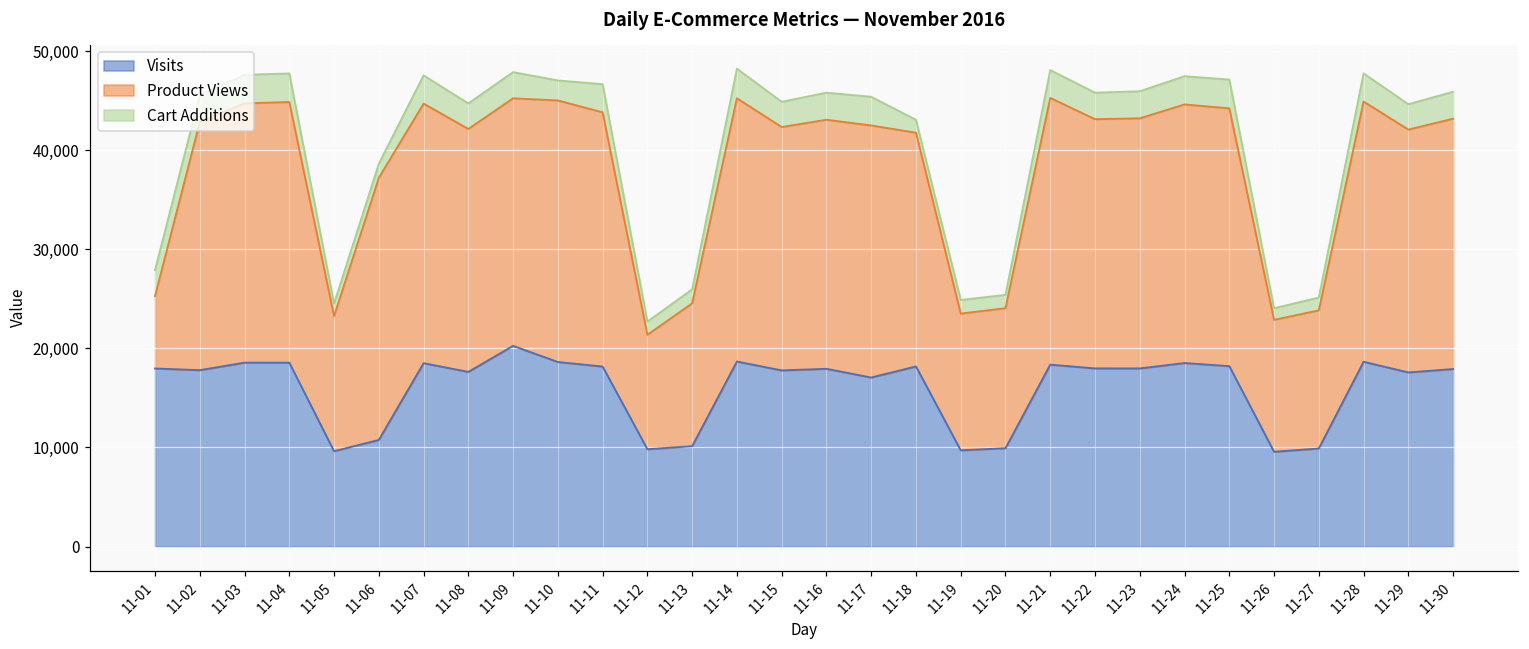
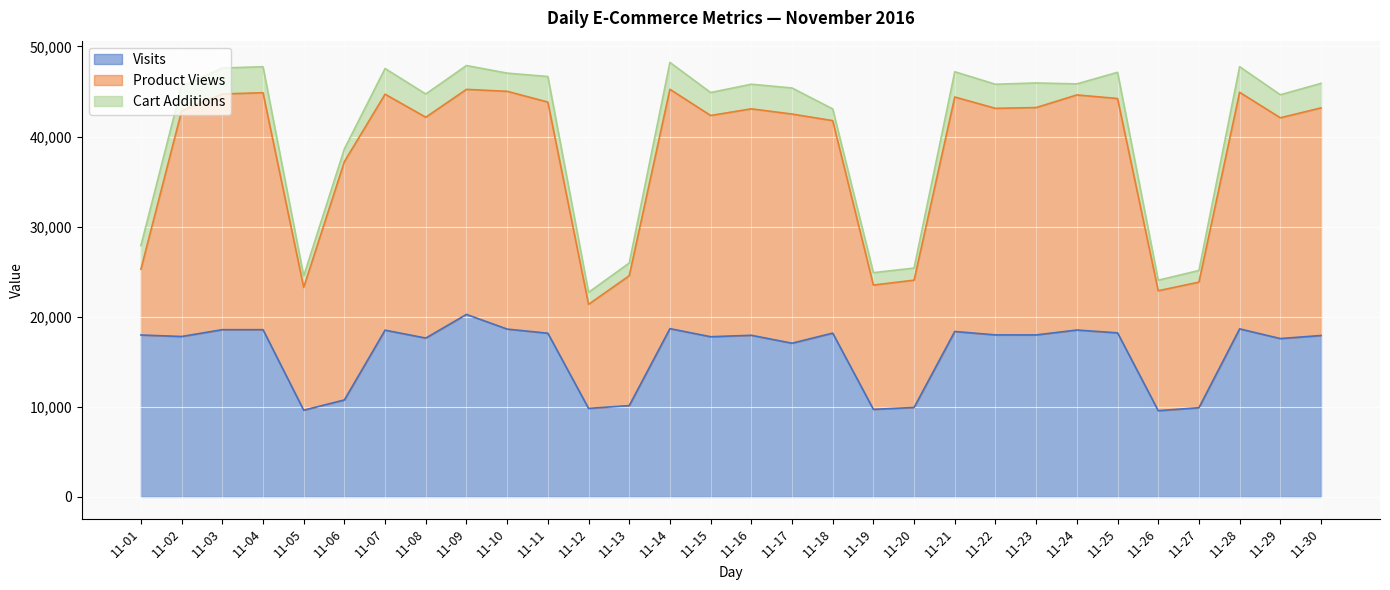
  {
    "Visits": {
      "11-01": "18,000",
      "11-02": "18,000",
      "11-03": "19,000",
      "11-04": "19,000",
      "11-05": "10,000",
      "11-06": "11,000",
      "11-07": "19,000",
      "11-08": "18,000",
      "11-09": "20,000",
      "11-10": "19,000",
      "11-11": "18,000",
      "11-12": "10,000",
      "11-13": "10,000",
      "11-14": "19,000",
      "11-15": "18,000",
      "11-16": "18,000",
      "11-17": "17,000",
      "11-18": "18,000",
      "11-19": "10,000",
      "11-20": "10,000",
      "11-21": "18,000",
      "11-22": "18,000",
      "11-23": "18,000",
      "11-24": "19,000",
      "11-25": "18,000",
      "11-26": "10,000",
      "11-27": "10,000",
      "11-28": "19,000",
      "11-29": "18,000",
      "11-30": "18,000"
    },
    "Product Views": {
      "11-01": "7,000",
      "11-04": "26,000",
      "11-05": "14,000",
      "11-06": "26,000",
      "11-07": "26,000",
      "11-08": "25,000",
      "11-09": "25,000",
      "11-10": "26,000",
      "11-11": "26,000",
      "11-12": "12,000",
      "11-13": "14,000",
      "11-14": "27,000",
      "11-15": "25,000",
      "11-16": "25,000",
      "11-17": "25,000",
      "11-18": "24,000",
      "11-19": "14,000",
      "11-20": "14,000",
-     "11-21": "27,000",
+     "11-21": "26,000",
      "11-22": "25,000",
      "11-23": "25,000",
      "11-24": "26,000",
      "11-25": "26,000",
      "11-26": "13,000",
      "11-27": "14,000",
      "11-28": "26,000",
      "11-29": "25,000",
      "11-30": "25,000"
    },
    "Cart Additions": {
      "11-01": "3,000",
      "11-04": "3,000",
      "11-05": "1,000",
      "11-06": "1,000",
      "11-07": "3,000",
      "11-08": "3,000",
      "11-09": "3,000",
      "11-10": "2,000",
      "11-11": "3,000",
      "11-12": "1,000",
      "11-13": "1,000",
      "11-14": "3,000",
      "11-15": "3,000",
      "11-16": "3,000",
      "11-17": "3,000",
      "11-18": "1,000",
      "11-19": "1,000",
      "11-20": "1,000",
      "11-21": "3,000",
      "11-22": "3,000",
      "11-23": "3,000",
-     "11-24": "3,000",
+     "11-24": "1,000",
      "11-25": "3,000",
      "11-26": "1,000",
      "11-27": "1,000",
      "11-28": "3,000",
      "11-29": "3,000",
      "11-30": "3,000"
    }
  }
